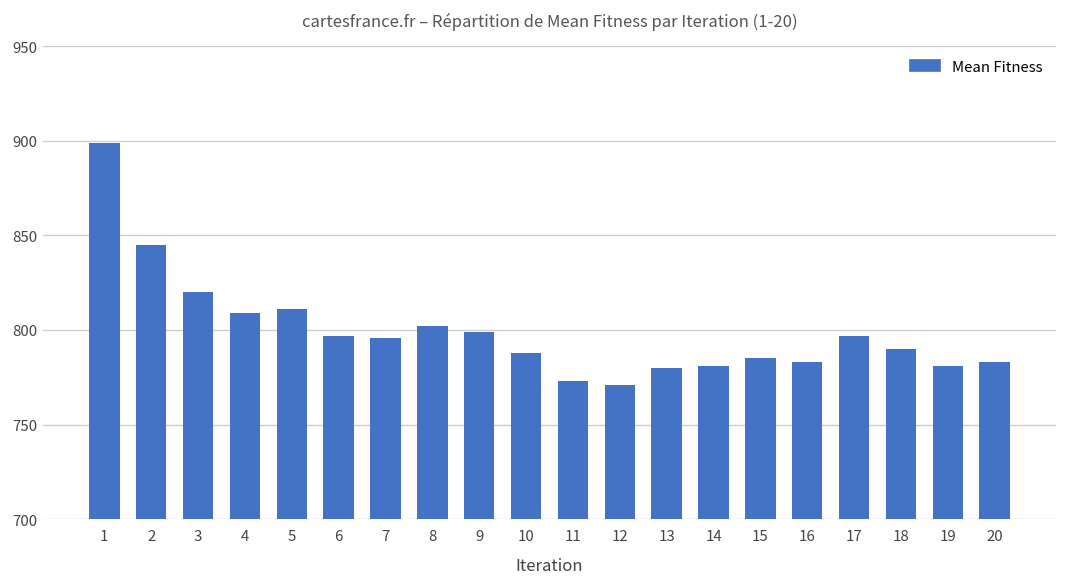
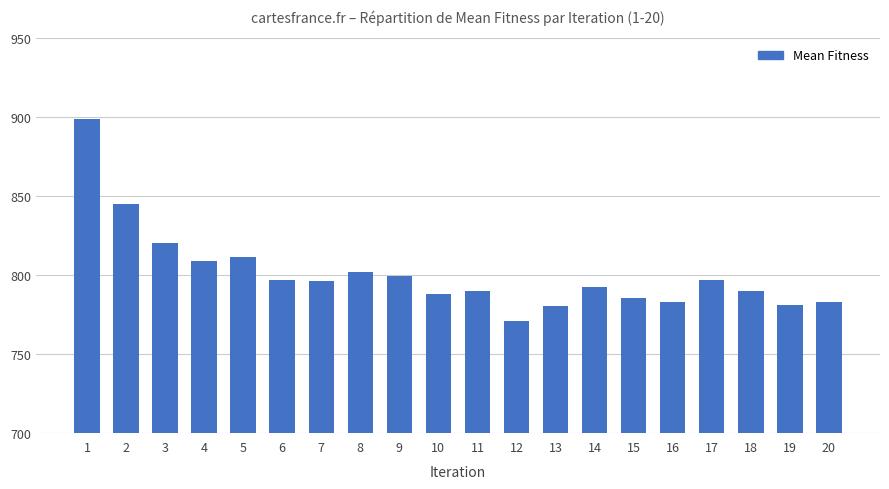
  {
    "1": 899,
    "2": 845,
    "3": 820,
    "4": 809,
    "5": 811,
    "6": 797,
    "7": 796,
    "8": 802,
    "9": 799,
    "10": 788,
-   "11": 773,
+   "11": 790,
    "12": 771,
    "13": 780,
-   "14": 781,
+   "14": 792,
    "15": 785,
    "16": 783,
    "17": 797,
    "18": 790,
    "19": 781,
    "20": 783
  }
